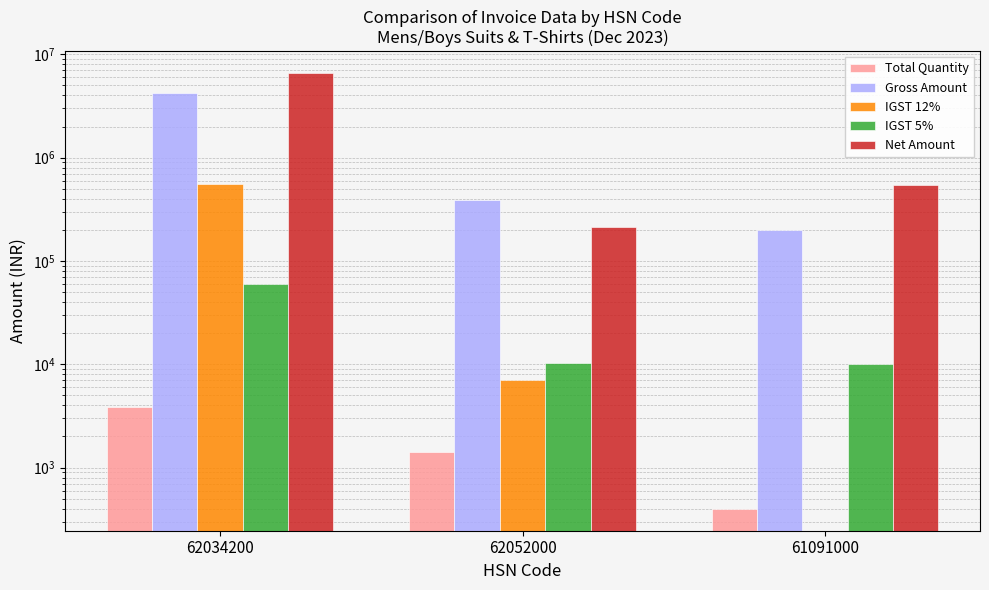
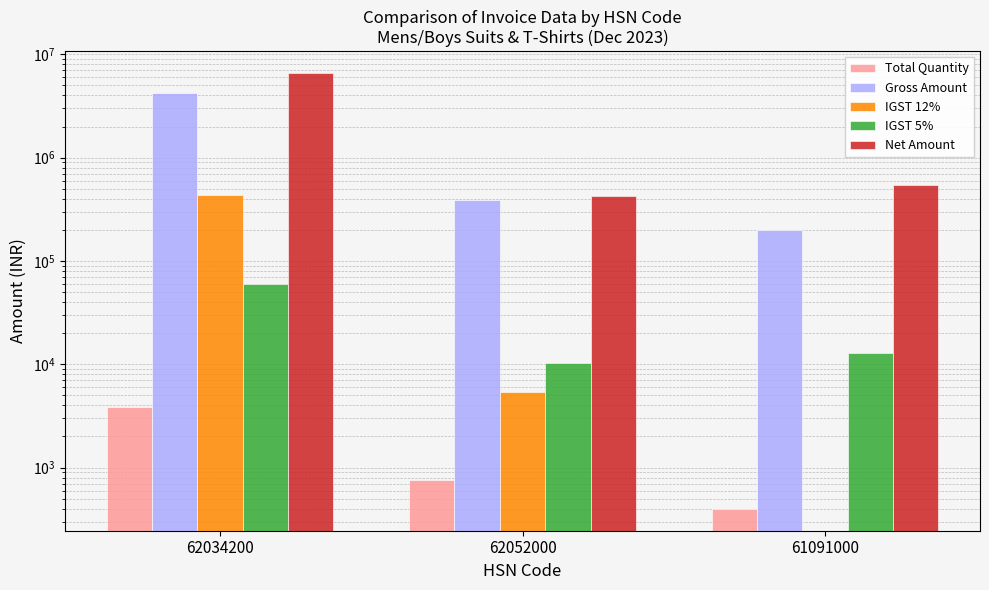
  {
    "Total Quantity": {
      "62034200": 3900,
-     "62052000": 1400,
+     "62052000": 800,
      "61091000": 400
    },
    "Gross Amount": {
      "62034200": 4300000,
      "62052000": 390000,
      "61091000": 200000
    },
    "IGST 12%": {
-     "62034200": 600000,
-     "62052000": 7000
+     "62034200": 440000,
+     "62052000": 5000
    },
    "IGST 5%": {
      "62034200": 60000,
      "62052000": 10000,
-     "61091000": 10000
+     "61091000": 13000
    },
    "Net Amount": {
      "62034200": 7000000,
-     "62052000": 210000,
+     "62052000": 430000,
      "61091000": 500000
    }
  }
